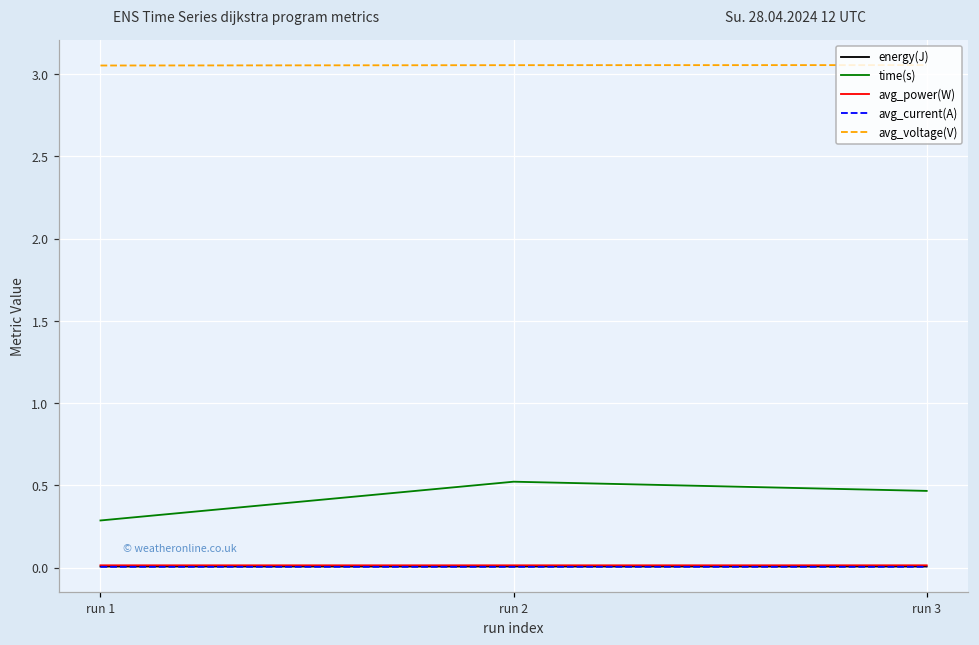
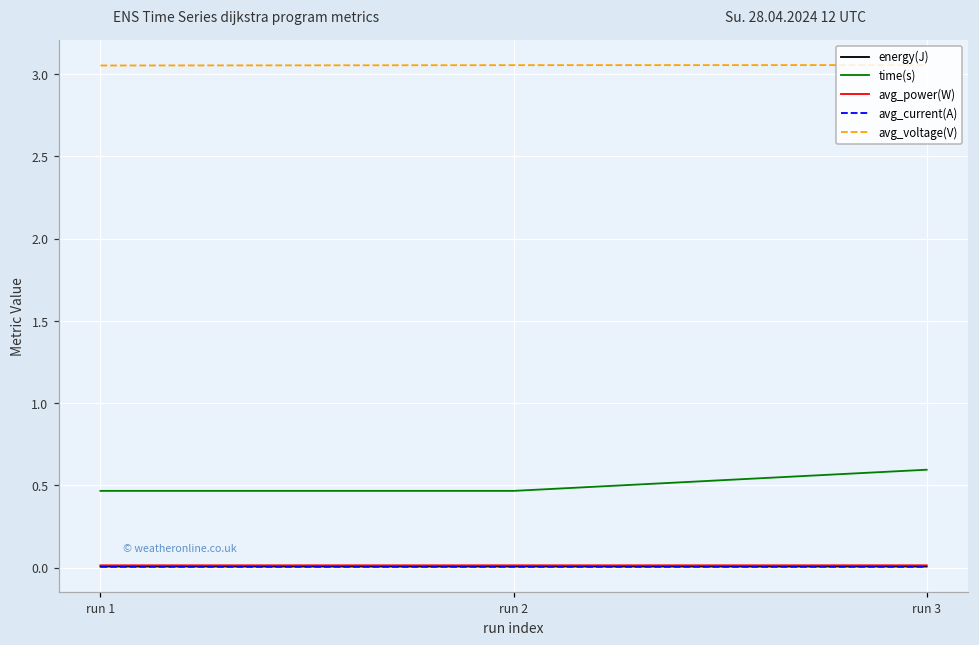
  {
    "time(s)": {
-     "run 1": 0.29,
-     "run 2": 0.52,
-     "run 3": 0.47
+     "run 1": 0.47,
+     "run 2": 0.47,
+     "run 3": 0.59
    },
    "avg_voltage(V)": {
      "run 1": 3.05,
      "run 2": 3.05
    }
  }
